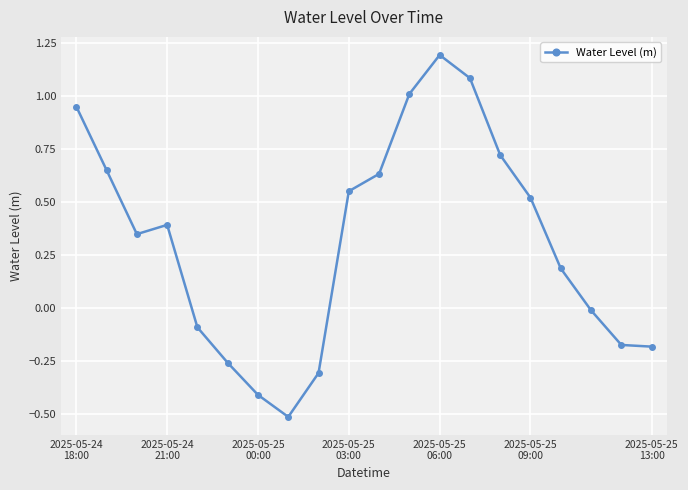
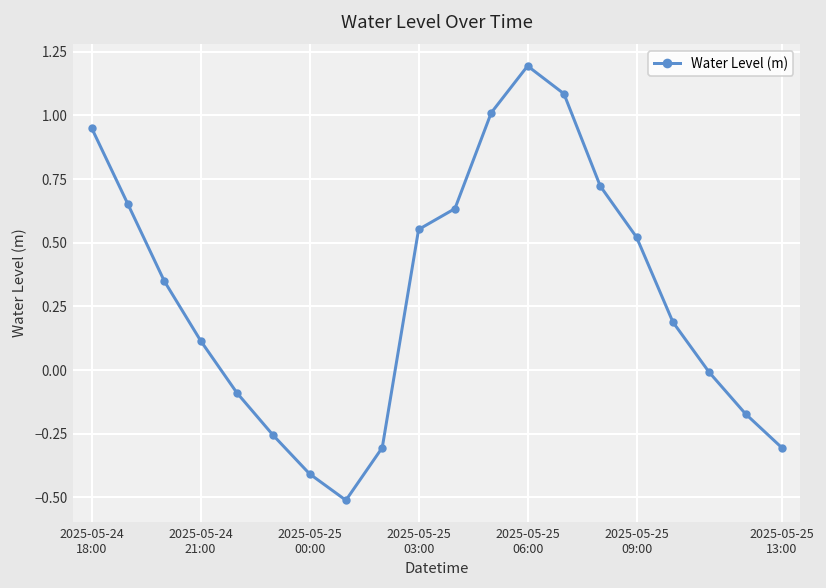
  {
    "2025-05-24 18:00": 0.95,
-   "2025-05-24 21:00": 0.39,
+   "2025-05-24 21:00": 0.12,
    "2025-05-25 00:00": -0.41,
    "2025-05-25 03:00": 0.55,
    "2025-05-25 06:00": 1.19,
    "2025-05-25 09:00": 0.52,
-   "2025-05-25 13:00": -0.18
+   "2025-05-25 13:00": -0.31
  }
